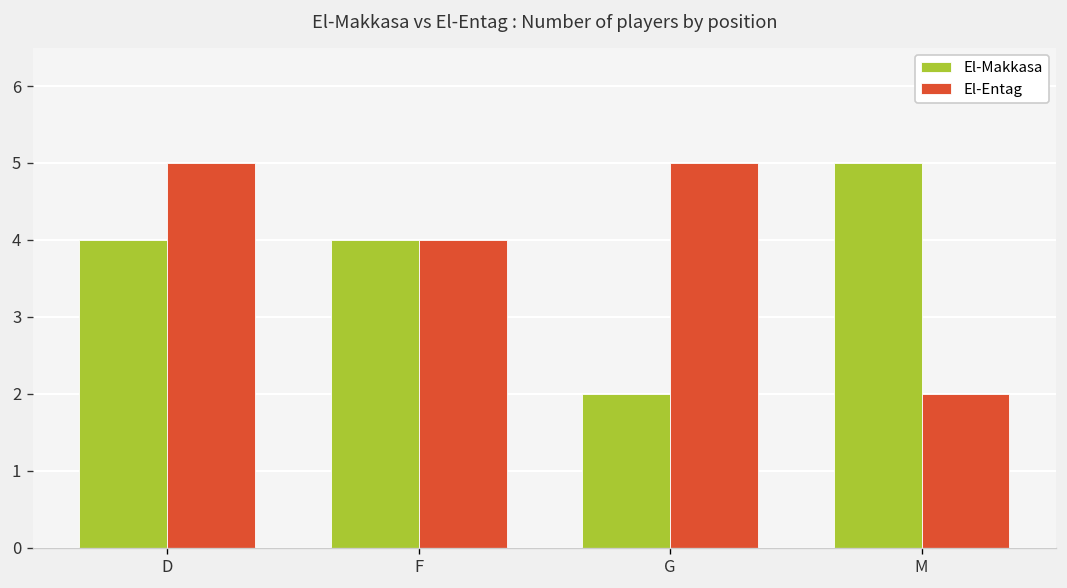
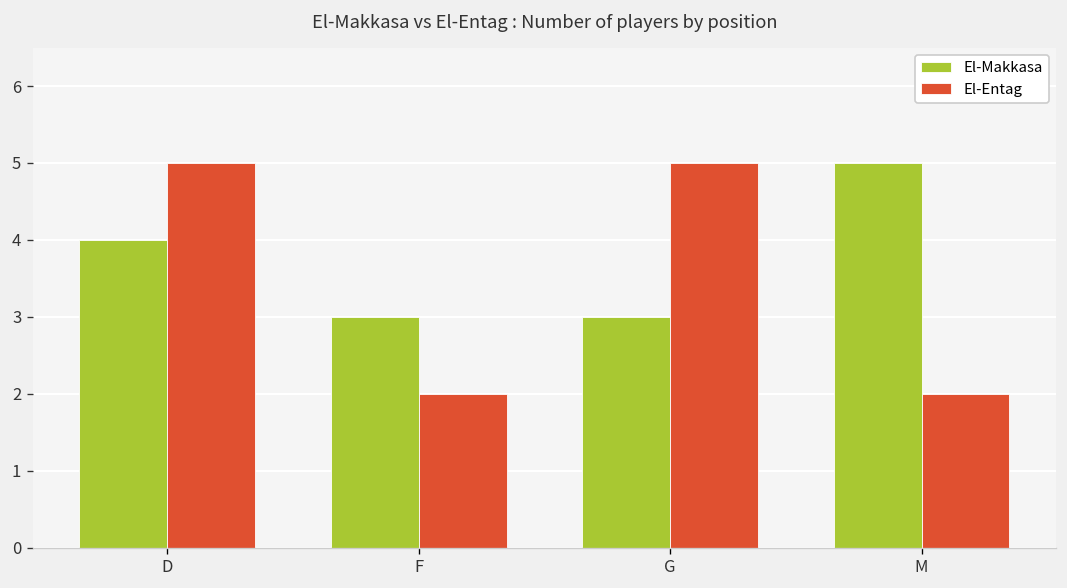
  {
    "El-Makkasa": {
      "D": 4,
-     "F": 4,
-     "G": 2,
+     "F": 3,
+     "G": 3,
      "M": 5
    },
    "El-Entag": {
      "D": 5,
-     "F": 4,
+     "F": 2,
      "G": 5,
      "M": 2
    }
  }
